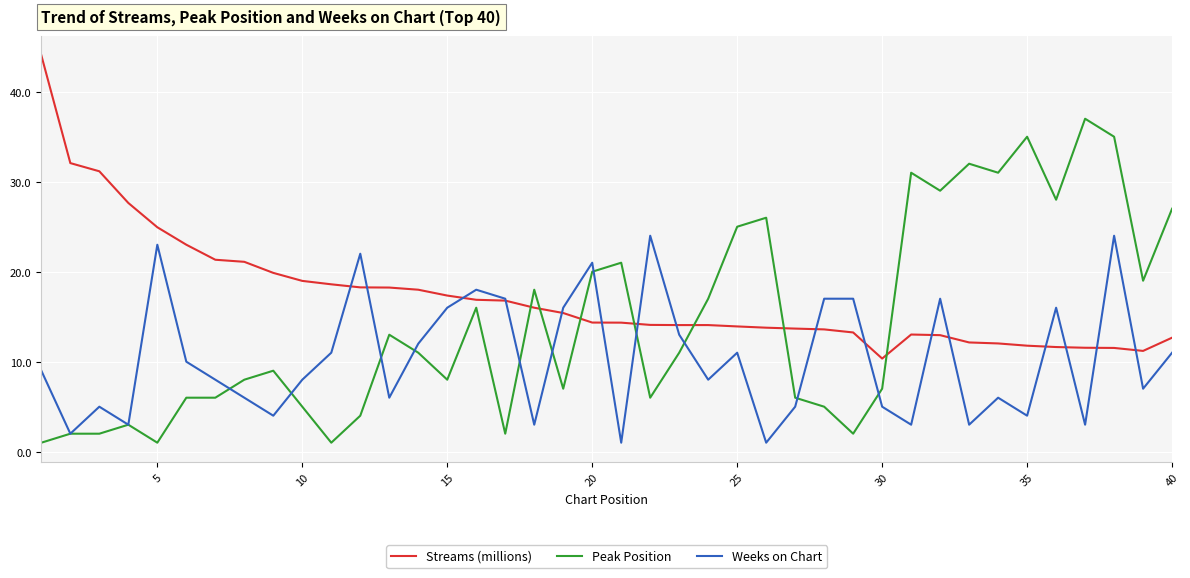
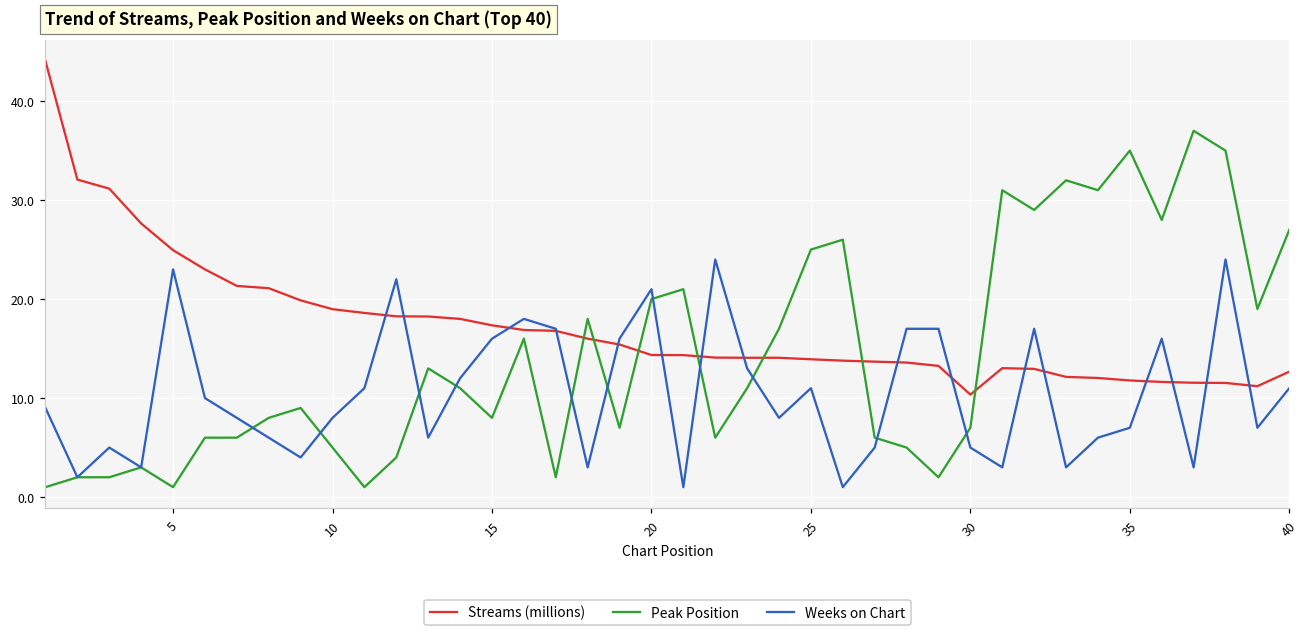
  {
    "Streams (millions)": {
      "5": 25,
      "10": 19,
      "15": 17,
      "20": 14,
      "25": 14,
      "30": 10,
      "35": 12,
      "40": 13
    },
    "Peak Position": {
      "5": 1,
      "10": 5,
      "15": 8,
      "20": 20,
      "25": 25,
      "30": 7,
      "35": 35,
      "40": 27
    },
    "Weeks on Chart": {
      "5": 23,
      "10": 8,
      "15": 16,
      "20": 21,
      "25": 11,
      "30": 5,
-     "35": 4,
+     "35": 7,
      "40": 11
    }
  }
